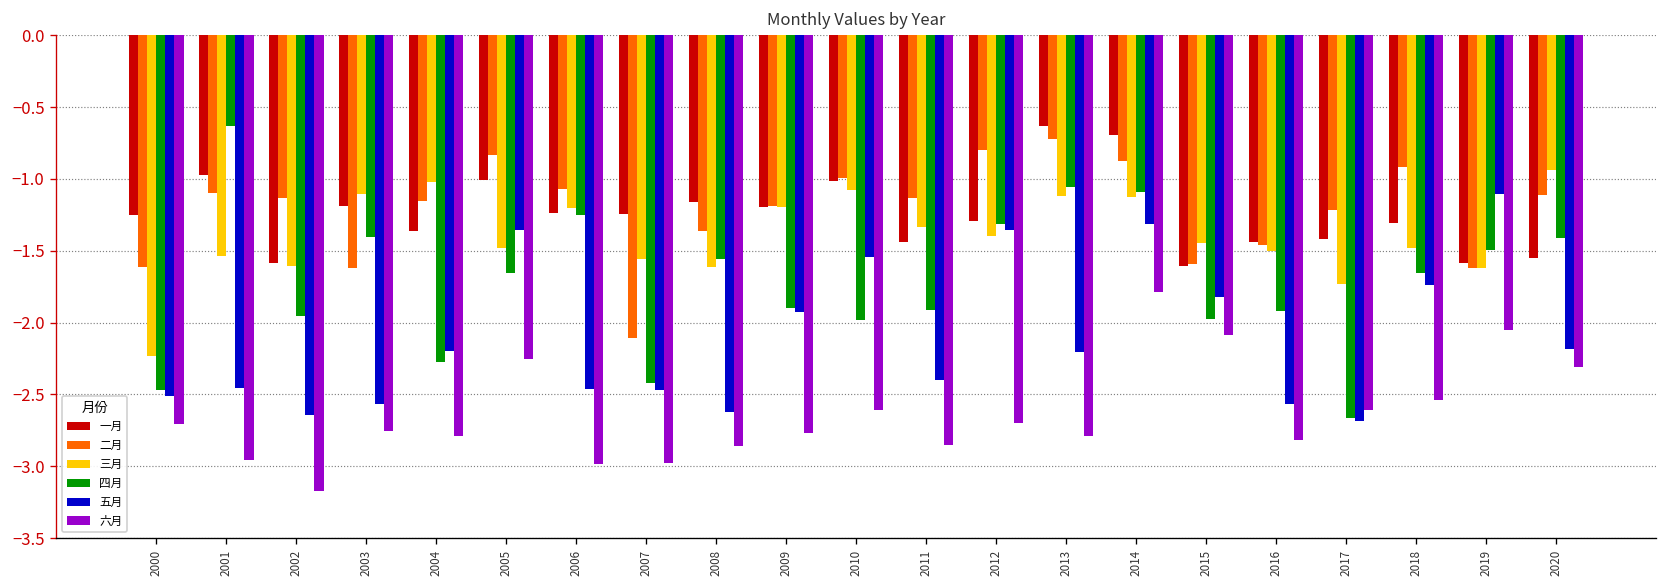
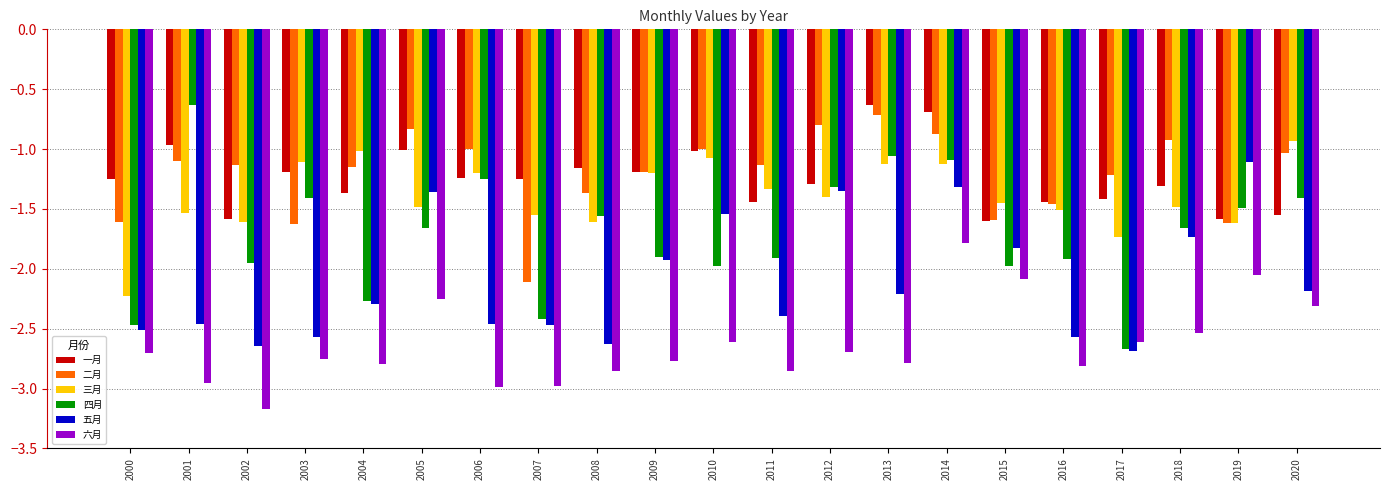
  {
    "一月": {
      "2000": -1.25,
      "2001": -0.97,
      "2002": -1.58,
      "2003": -1.19,
      "2004": -1.36,
      "2005": -1.01,
      "2006": -1.24,
      "2007": -1.25,
      "2008": -1.16,
      "2009": -1.19,
      "2010": -1.01,
      "2011": -1.44,
      "2012": -1.29,
      "2013": -0.63,
      "2014": -0.69,
      "2015": -1.60,
      "2016": -1.44,
      "2017": -1.42,
      "2018": -1.31,
      "2019": -1.58,
      "2020": -1.55
    },
    "二月": {
      "2000": -1.61,
      "2001": -1.10,
      "2002": -1.13,
      "2003": -1.62,
      "2004": -1.15,
      "2005": -0.83,
-     "2006": -1.07,
+     "2006": -1.00,
      "2007": -2.11,
      "2008": -1.36,
      "2009": -1.19,
      "2010": -1.00,
      "2011": -1.13,
      "2012": -0.80,
      "2013": -0.72,
      "2014": -0.87,
      "2015": -1.59,
      "2016": -1.46,
      "2017": -1.22,
      "2018": -0.92,
      "2019": -1.62,
-     "2020": -1.11
+     "2020": -1.03
    },
    "三月": {
      "2000": -2.23,
      "2001": -1.54,
      "2002": -1.61,
      "2003": -1.11,
      "2004": -1.02,
      "2005": -1.48,
      "2006": -1.20,
      "2007": -1.55,
      "2008": -1.61,
      "2009": -1.20,
      "2010": -1.08,
      "2011": -1.33,
      "2012": -1.40,
      "2013": -1.12,
      "2014": -1.13,
      "2015": -1.45,
      "2016": -1.51,
      "2017": -1.73,
      "2018": -1.48,
      "2019": -1.62,
      "2020": -0.94
    },
    "四月": {
      "2000": -2.47,
      "2001": -0.63,
      "2002": -1.95,
      "2003": -1.41,
      "2004": -2.27,
      "2005": -1.66,
      "2006": -1.25,
      "2007": -2.42,
      "2008": -1.56,
      "2009": -1.90,
      "2010": -1.98,
      "2011": -1.91,
      "2012": -1.32,
      "2013": -1.06,
      "2014": -1.09,
      "2015": -1.97,
      "2016": -1.92,
      "2017": -2.67,
      "2018": -1.66,
      "2019": -1.50,
      "2020": -1.41
    },
    "五月": {
      "2000": -2.51,
      "2001": -2.46,
      "2002": -2.65,
      "2003": -2.57,
-     "2004": -2.20,
+     "2004": -2.29,
      "2005": -1.36,
      "2006": -2.46,
      "2007": -2.47,
      "2008": -2.63,
      "2009": -1.93,
      "2010": -1.54,
      "2011": -2.40,
      "2012": -1.35,
      "2013": -2.21,
      "2014": -1.31,
      "2015": -1.83,
      "2016": -2.57,
      "2017": -2.68,
      "2018": -1.74,
      "2019": -1.11,
      "2020": -2.18
    },
    "六月": {
      "2000": -2.71,
      "2001": -2.96,
      "2002": -3.17,
      "2003": -2.75,
      "2004": -2.79,
      "2005": -2.26,
      "2006": -2.99,
      "2007": -2.98,
      "2008": -2.86,
      "2009": -2.77,
      "2010": -2.61,
      "2011": -2.85,
      "2012": -2.70,
      "2013": -2.79,
      "2014": -1.79,
      "2015": -2.09,
      "2016": -2.81,
      "2017": -2.61,
      "2018": -2.54,
      "2019": -2.05,
      "2020": -2.31
    }
  }
